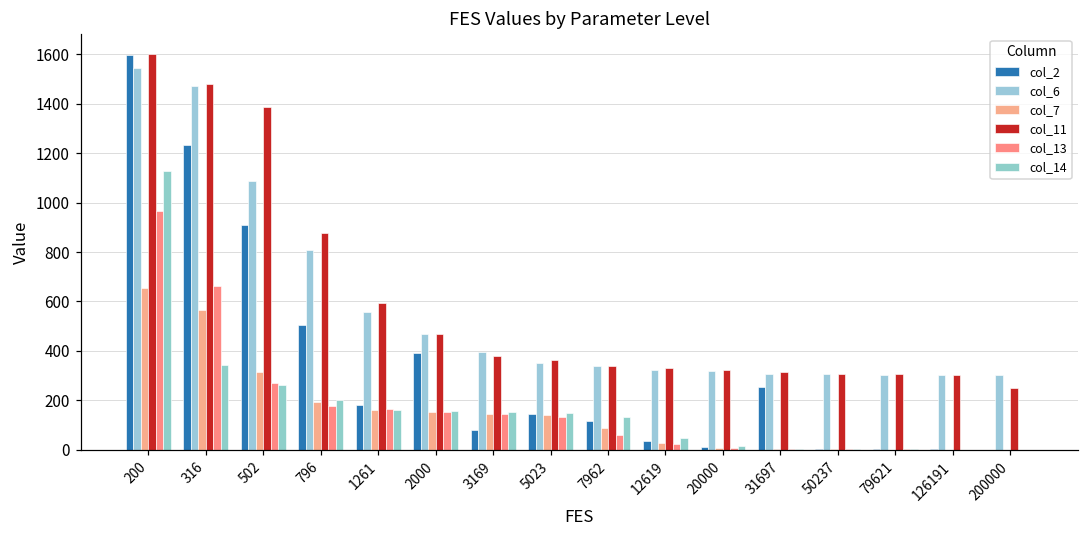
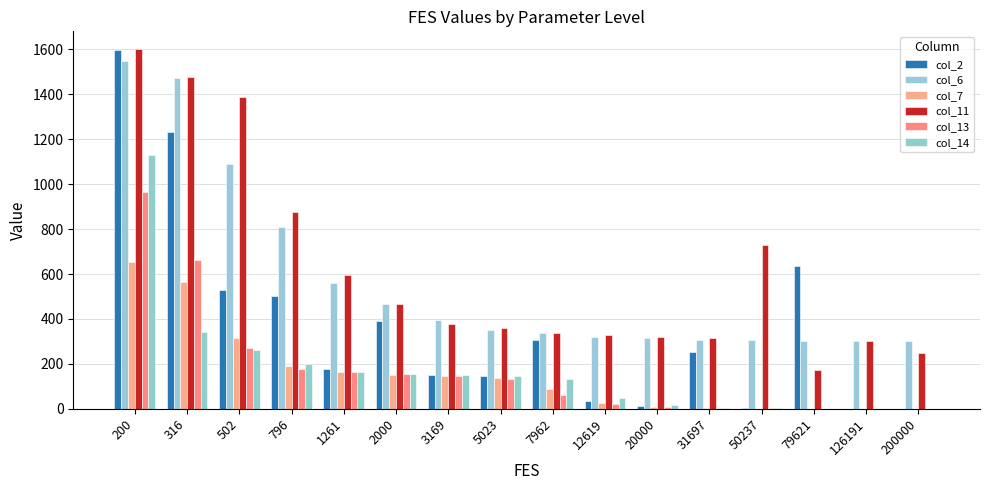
  {
    "col_2": {
      "200": 1600,
      "316": 1230,
-     "502": 910,
+     "502": 530,
      "796": 500,
      "1261": 180,
      "2000": 390,
-     "3169": 80,
+     "3169": 150,
      "5023": 140,
-     "7962": 120,
+     "7962": 310,
      "12619": 40,
      "20000": 10,
      "31697": 250,
-     "79621": 0
+     "79621": 640
    },
    "col_11": {
      "200": 1600,
      "316": 1480,
      "502": 1390,
      "796": 880,
      "1261": 600,
      "2000": 470,
      "3169": 380,
      "5023": 360,
      "7962": 340,
      "12619": 330,
      "20000": 320,
      "31697": 310,
-     "50237": 310,
-     "79621": 300,
+     "50237": 730,
+     "79621": 170,
      "126191": 300,
      "200000": 250
    }
  }
